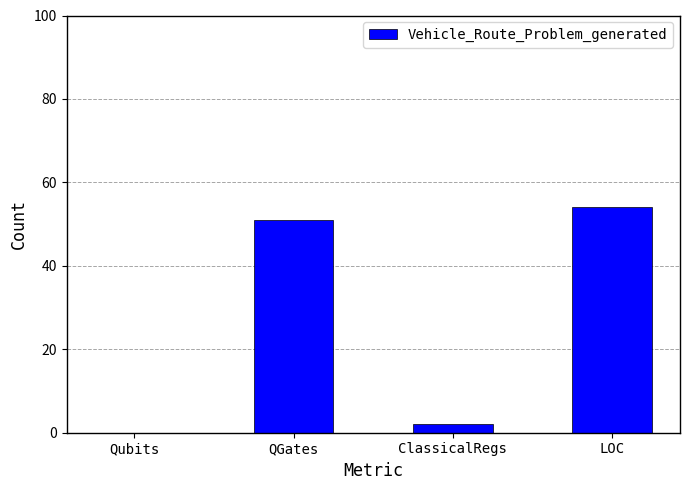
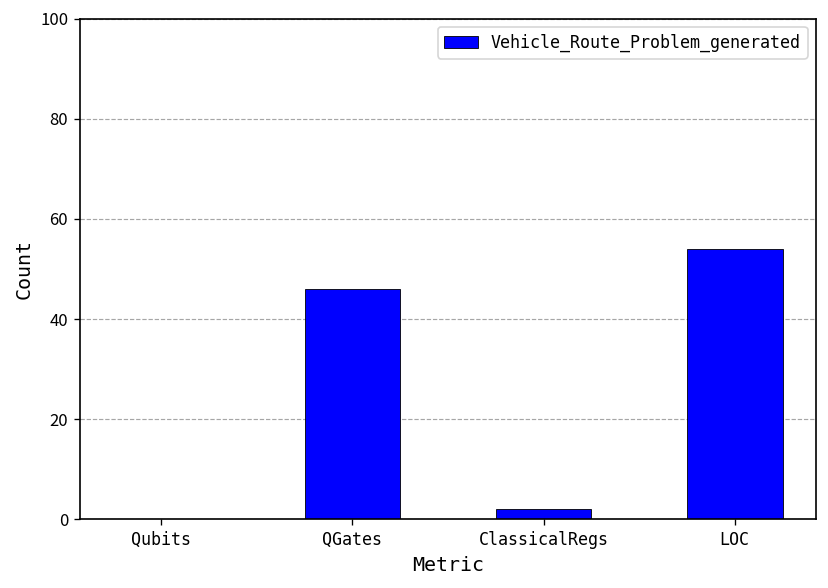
  {
    "Qubits": 0,
-   "QGates": 51,
+   "QGates": 46,
    "ClassicalRegs": 2,
    "LOC": 54
  }
